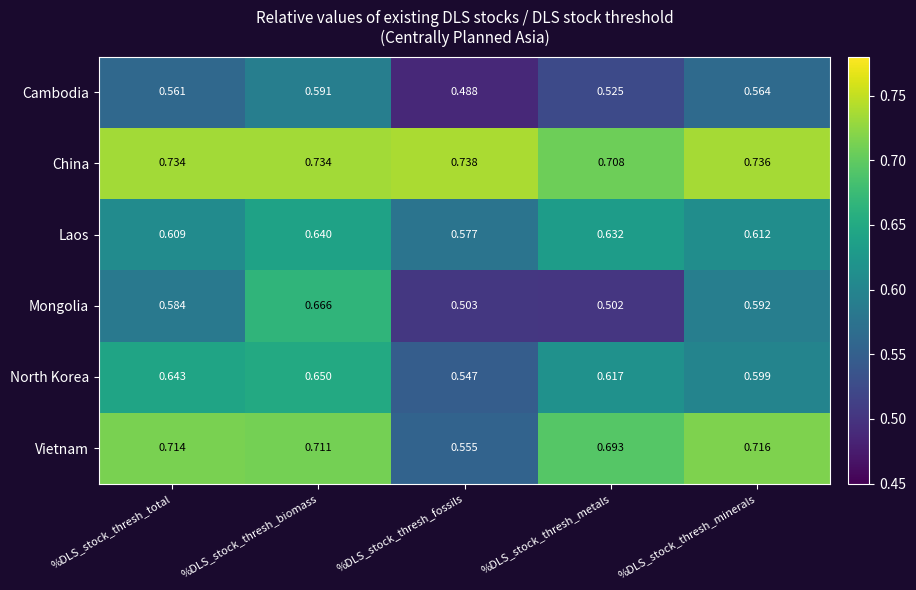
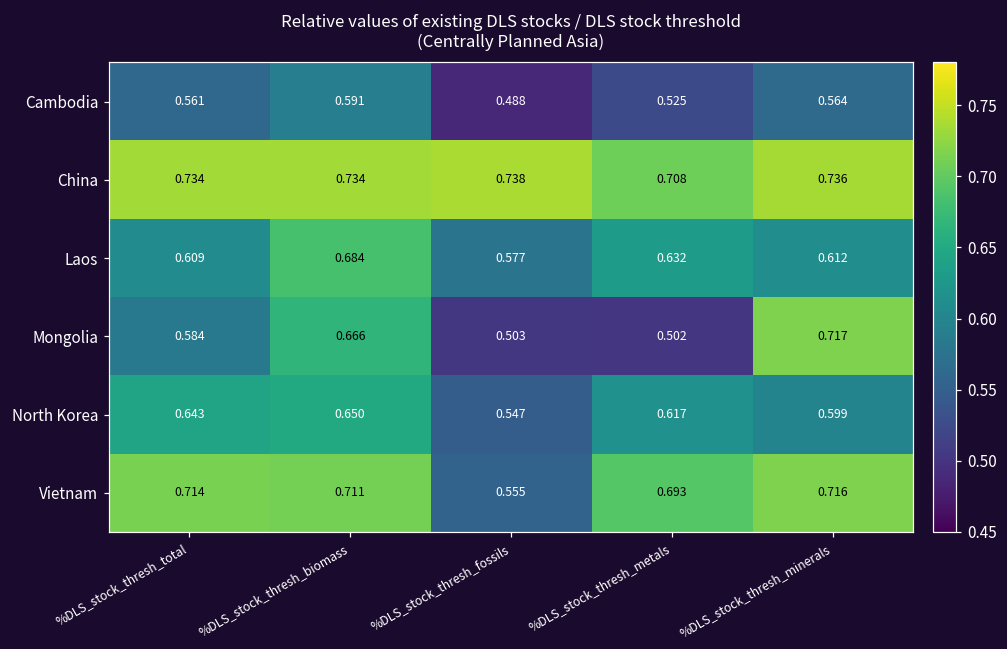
  {
    "Cambodia": {
      "%DLS_stock_thresh_total": 0.561,
      "%DLS_stock_thresh_biomass": 0.591,
      "%DLS_stock_thresh_fossils": 0.488,
      "%DLS_stock_thresh_metals": 0.525,
      "%DLS_stock_thresh_minerals": 0.564
    },
    "China": {
      "%DLS_stock_thresh_total": 0.734,
      "%DLS_stock_thresh_biomass": 0.734,
      "%DLS_stock_thresh_fossils": 0.738,
      "%DLS_stock_thresh_metals": 0.708,
      "%DLS_stock_thresh_minerals": 0.736
    },
    "Laos": {
      "%DLS_stock_thresh_total": 0.609,
-     "%DLS_stock_thresh_biomass": 0.640,
+     "%DLS_stock_thresh_biomass": 0.684,
      "%DLS_stock_thresh_fossils": 0.577,
      "%DLS_stock_thresh_metals": 0.632,
      "%DLS_stock_thresh_minerals": 0.612
    },
    "Mongolia": {
      "%DLS_stock_thresh_total": 0.584,
      "%DLS_stock_thresh_biomass": 0.666,
      "%DLS_stock_thresh_fossils": 0.503,
      "%DLS_stock_thresh_metals": 0.502,
-     "%DLS_stock_thresh_minerals": 0.592
+     "%DLS_stock_thresh_minerals": 0.717
    },
    "North Korea": {
      "%DLS_stock_thresh_total": 0.643,
      "%DLS_stock_thresh_biomass": 0.650,
      "%DLS_stock_thresh_fossils": 0.547,
      "%DLS_stock_thresh_metals": 0.617,
      "%DLS_stock_thresh_minerals": 0.599
    },
    "Vietnam": {
      "%DLS_stock_thresh_total": 0.714,
      "%DLS_stock_thresh_biomass": 0.711,
      "%DLS_stock_thresh_fossils": 0.555,
      "%DLS_stock_thresh_metals": 0.693,
      "%DLS_stock_thresh_minerals": 0.716
    }
  }
